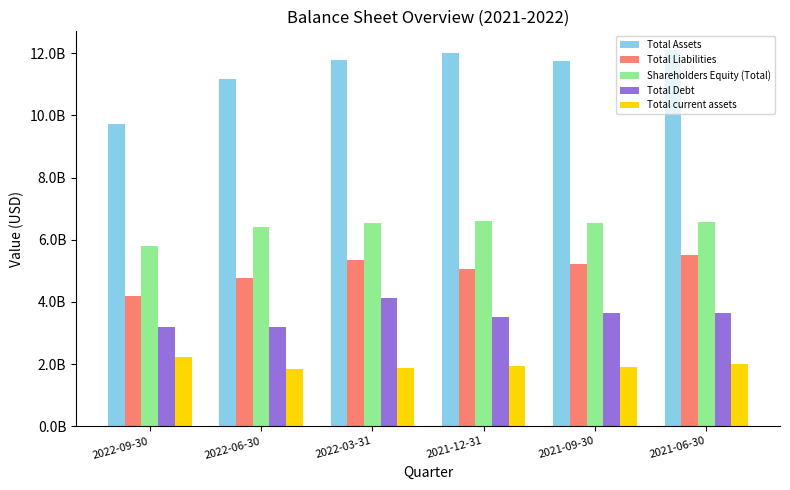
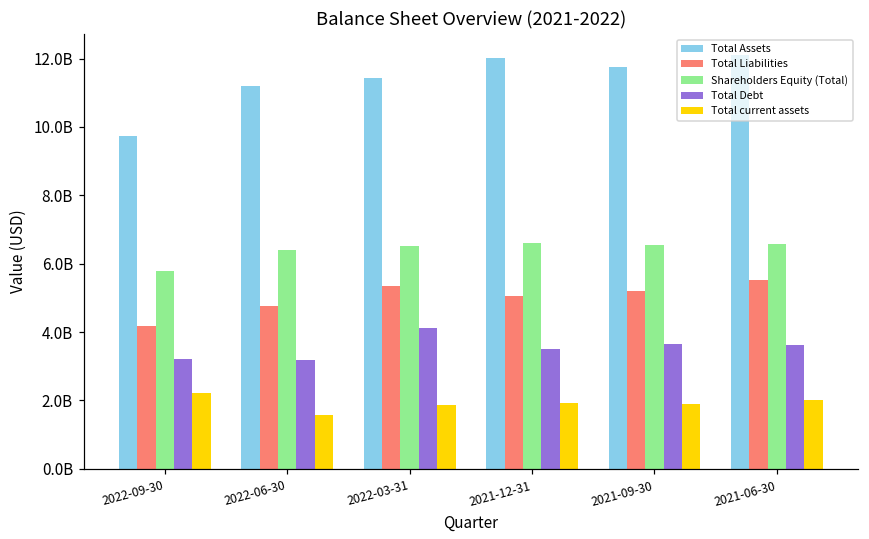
  {
    "Total Assets": {
      "2022-09-30": 9700000000,
      "2022-06-30": 11200000000,
-     "2022-03-31": 11800000000,
+     "2022-03-31": 11400000000,
      "2021-12-31": 12000000000,
      "2021-09-30": 11800000000
    },
    "Total Liabilities": {
      "2022-09-30": 4200000000,
      "2022-06-30": 4800000000,
      "2022-03-31": 5300000000,
      "2021-12-31": 5100000000,
      "2021-09-30": 5200000000,
      "2021-06-30": 5500000000
    },
    "Shareholders Equity (Total)": {
      "2022-09-30": 5800000000,
      "2022-06-30": 6400000000,
      "2022-03-31": 6500000000,
      "2021-12-31": 6600000000,
      "2021-09-30": 6500000000,
      "2021-06-30": 6600000000
    },
    "Total Debt": {
      "2022-09-30": 3200000000,
      "2022-06-30": 3200000000,
      "2022-03-31": 4100000000,
      "2021-12-31": 3500000000,
      "2021-09-30": 3600000000,
      "2021-06-30": 3600000000
    },
    "Total current assets": {
      "2022-09-30": 2200000000,
-     "2022-06-30": 1800000000,
+     "2022-06-30": 1600000000,
      "2022-03-31": 1900000000,
      "2021-12-31": 1900000000,
      "2021-09-30": 1900000000,
      "2021-06-30": 2000000000
    }
  }
